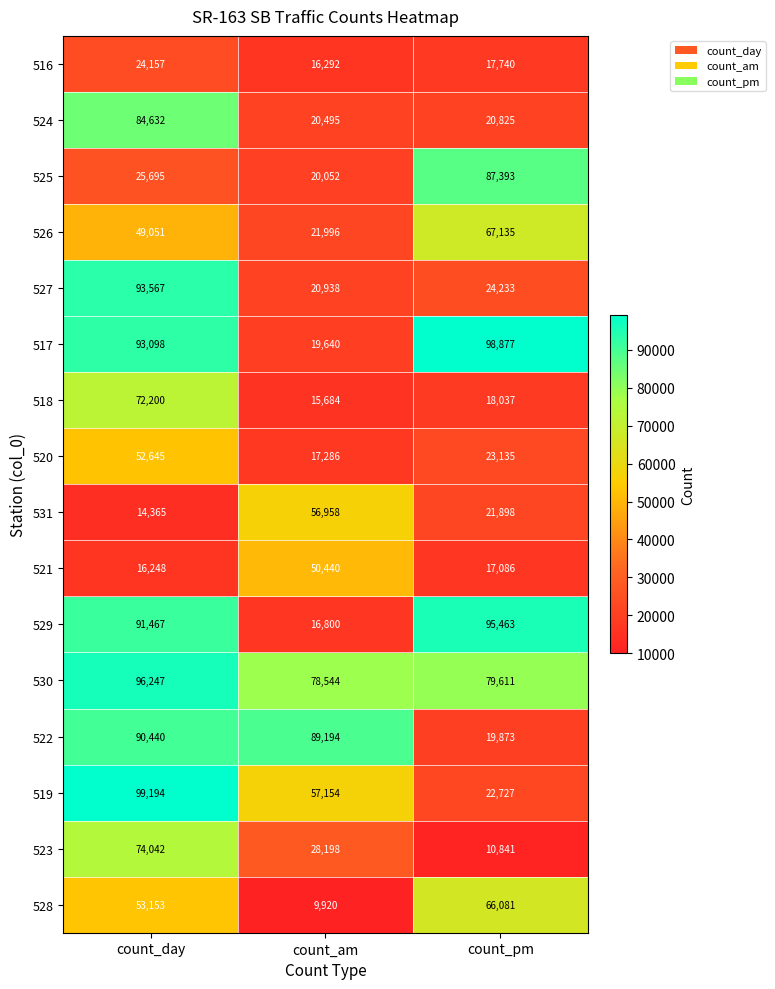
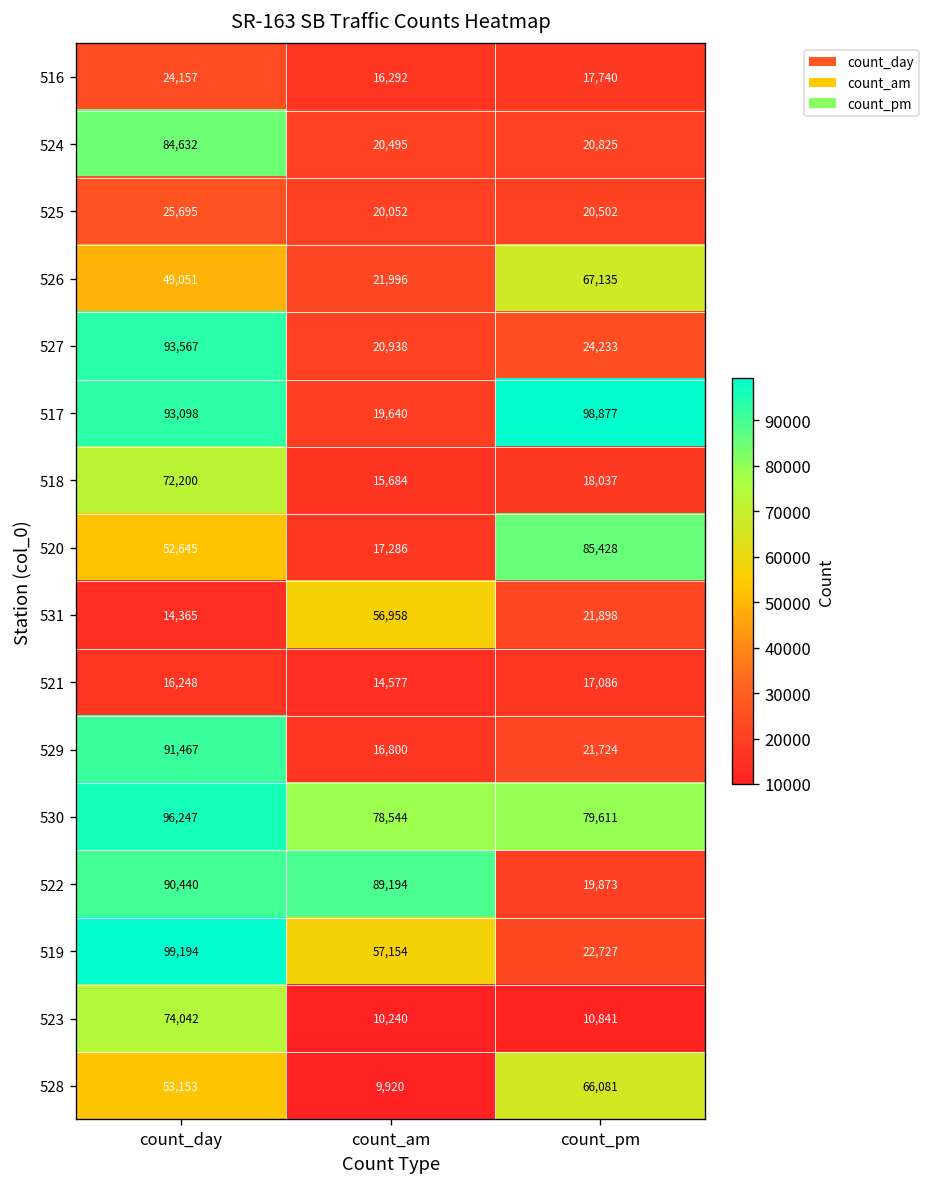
  {
    "516": {
      "count_day": "24,157",
      "count_am": "16,292",
      "count_pm": "17,740"
    },
    "524": {
      "count_day": "84,632",
      "count_am": "20,495",
      "count_pm": "20,825"
    },
    "525": {
      "count_day": "25,695",
      "count_am": "20,052",
-     "count_pm": "87,393"
+     "count_pm": "20,502"
    },
    "526": {
      "count_day": "49,051",
      "count_am": "21,996",
      "count_pm": "67,135"
    },
    "527": {
      "count_day": "93,567",
      "count_am": "20,938",
      "count_pm": "24,233"
    },
    "517": {
      "count_day": "93,098",
      "count_am": "19,640",
      "count_pm": "98,877"
    },
    "518": {
      "count_day": "72,200",
      "count_am": "15,684",
      "count_pm": "18,037"
    },
    "520": {
      "count_day": "52,645",
      "count_am": "17,286",
-     "count_pm": "23,135"
+     "count_pm": "85,428"
    },
    "531": {
      "count_day": "14,365",
      "count_am": "56,958",
      "count_pm": "21,898"
    },
    "521": {
      "count_day": "16,248",
-     "count_am": "50,440",
+     "count_am": "14,577",
      "count_pm": "17,086"
    },
    "529": {
      "count_day": "91,467",
      "count_am": "16,800",
-     "count_pm": "95,463"
+     "count_pm": "21,724"
    },
    "530": {
      "count_day": "96,247",
      "count_am": "78,544",
      "count_pm": "79,611"
    },
    "522": {
      "count_day": "90,440",
      "count_am": "89,194",
      "count_pm": "19,873"
    },
    "519": {
      "count_day": "99,194",
      "count_am": "57,154",
      "count_pm": "22,727"
    },
    "523": {
      "count_day": "74,042",
-     "count_am": "28,198",
+     "count_am": "10,240",
      "count_pm": "10,841"
    },
    "528": {
      "count_day": "53,153",
      "count_am": "9,920",
      "count_pm": "66,081"
    }
  }
